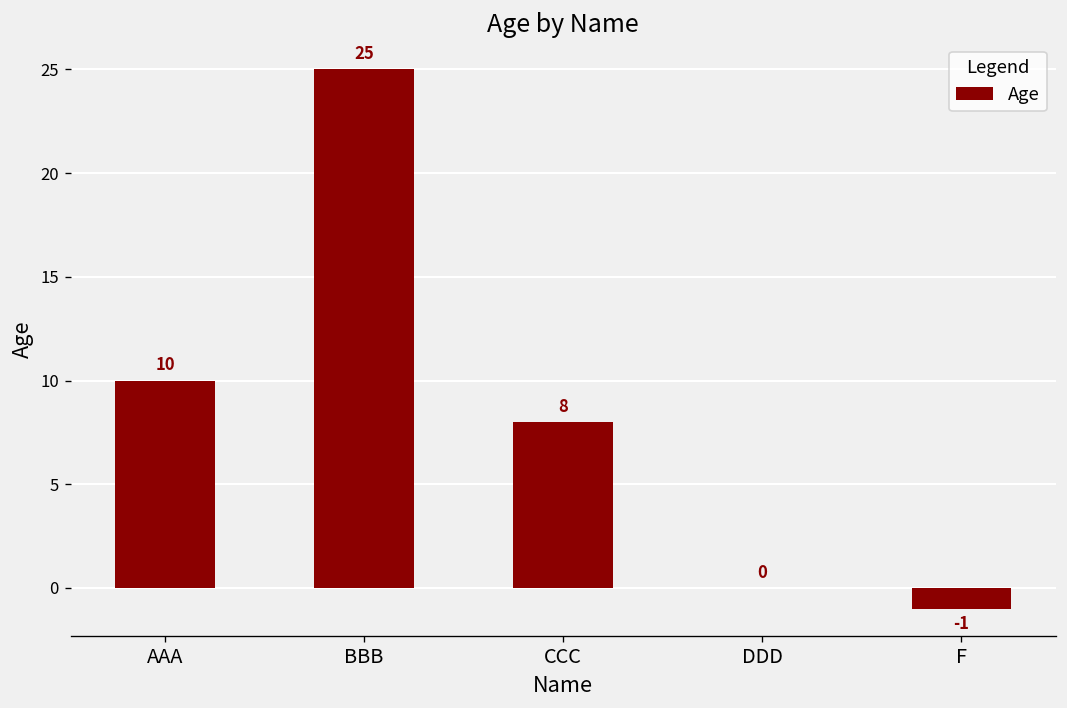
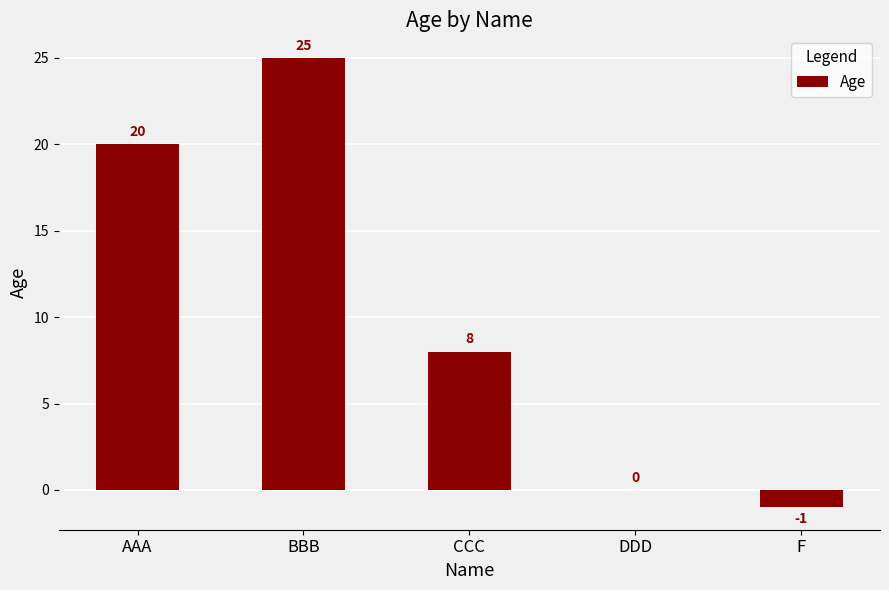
  {
-   "AAA": 10,
+   "AAA": 20,
    "BBB": 25,
    "CCC": 8,
    "DDD": 0,
    "F": -1
  }
